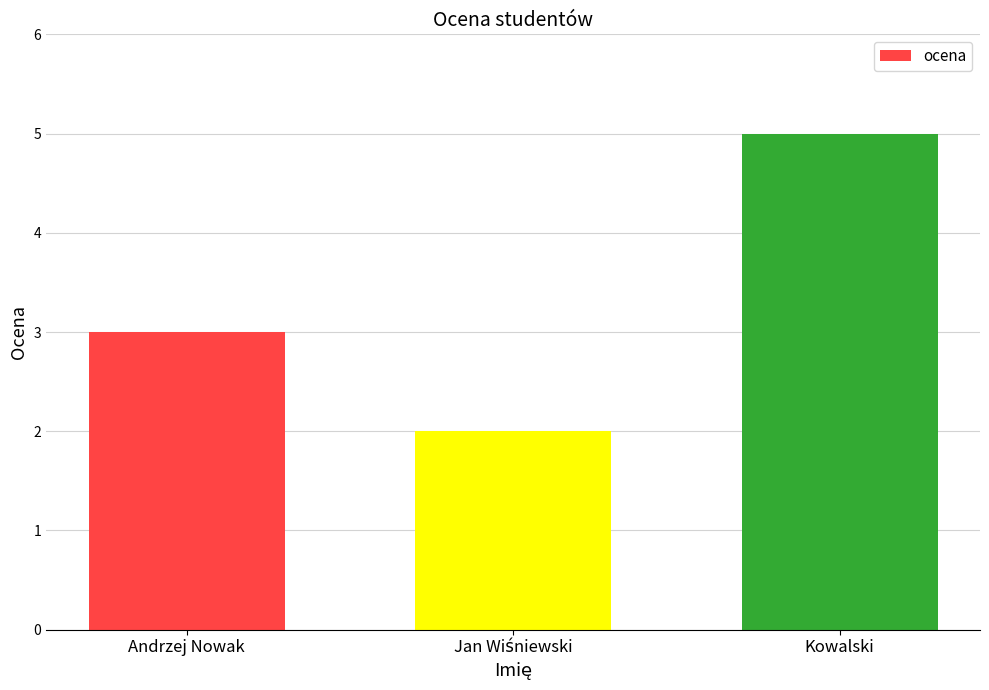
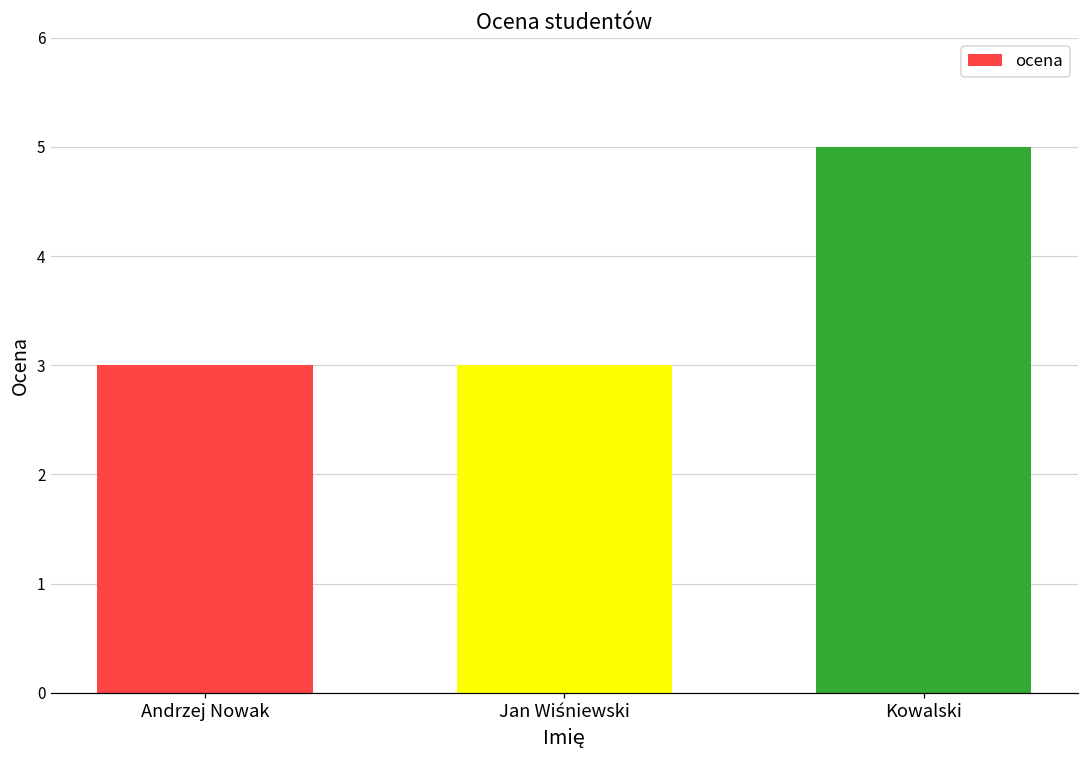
  {
    "Andrzej Nowak": 3,
-   "Jan Wiśniewski": 2,
+   "Jan Wiśniewski": 3,
    "Kowalski": 5
  }
